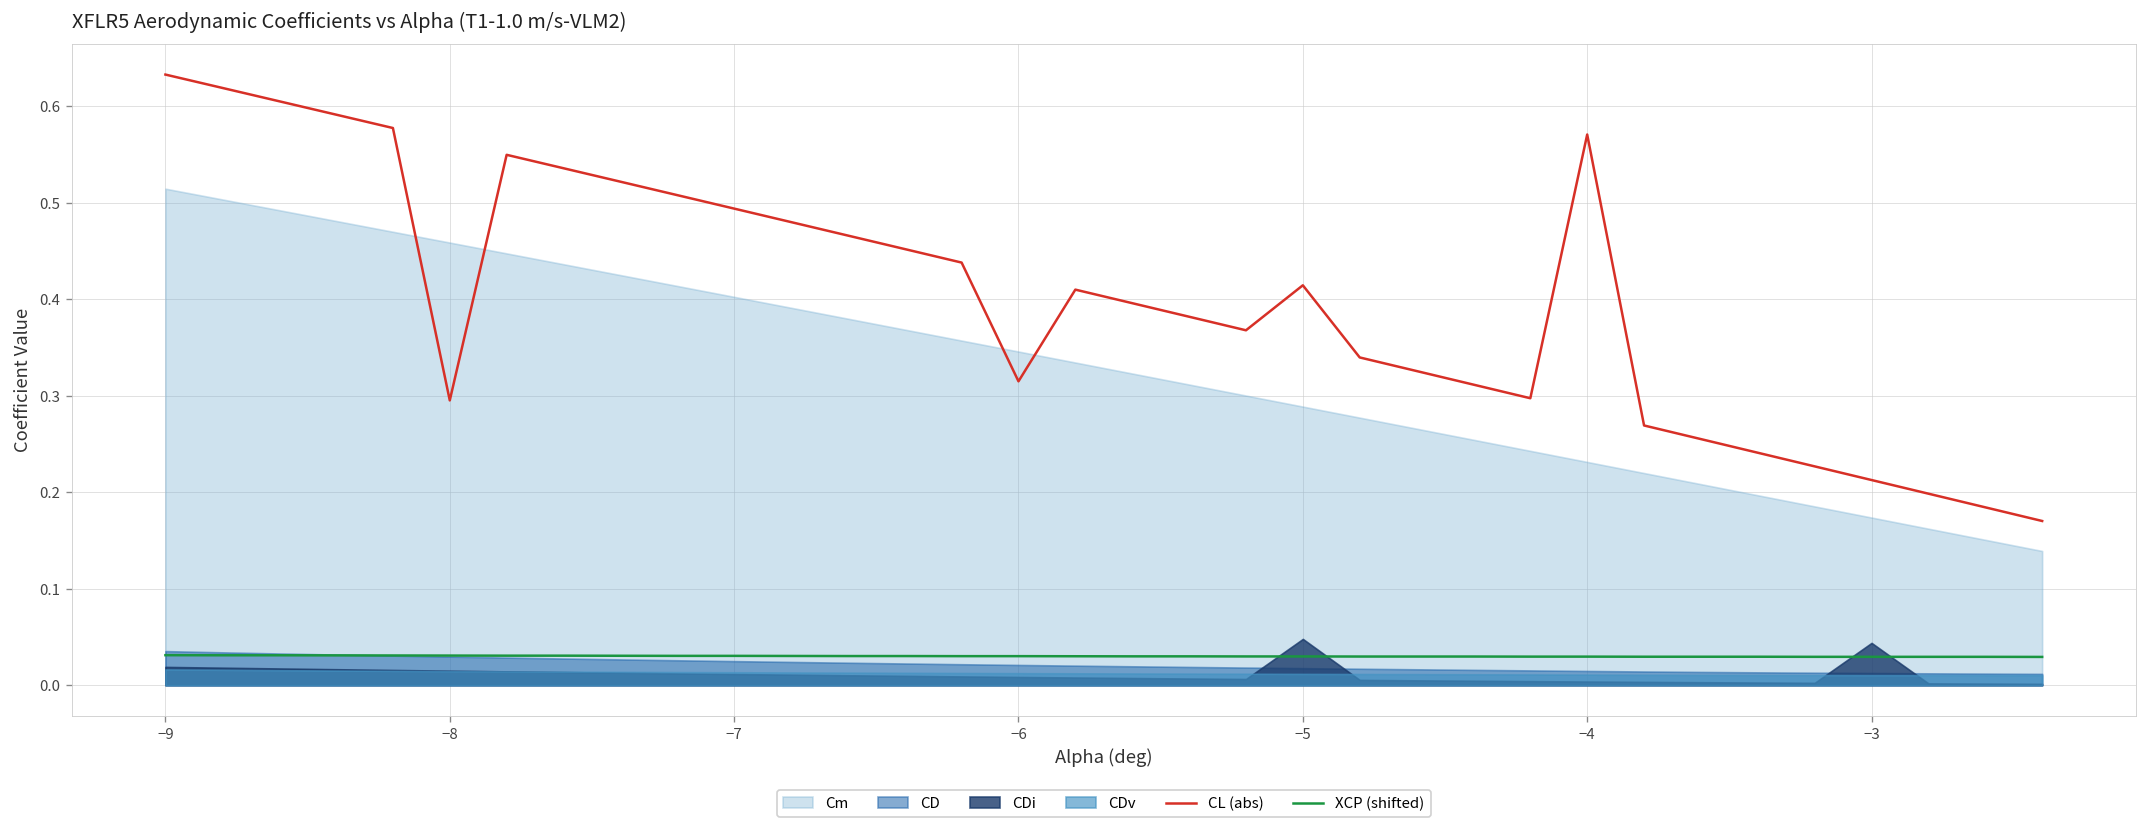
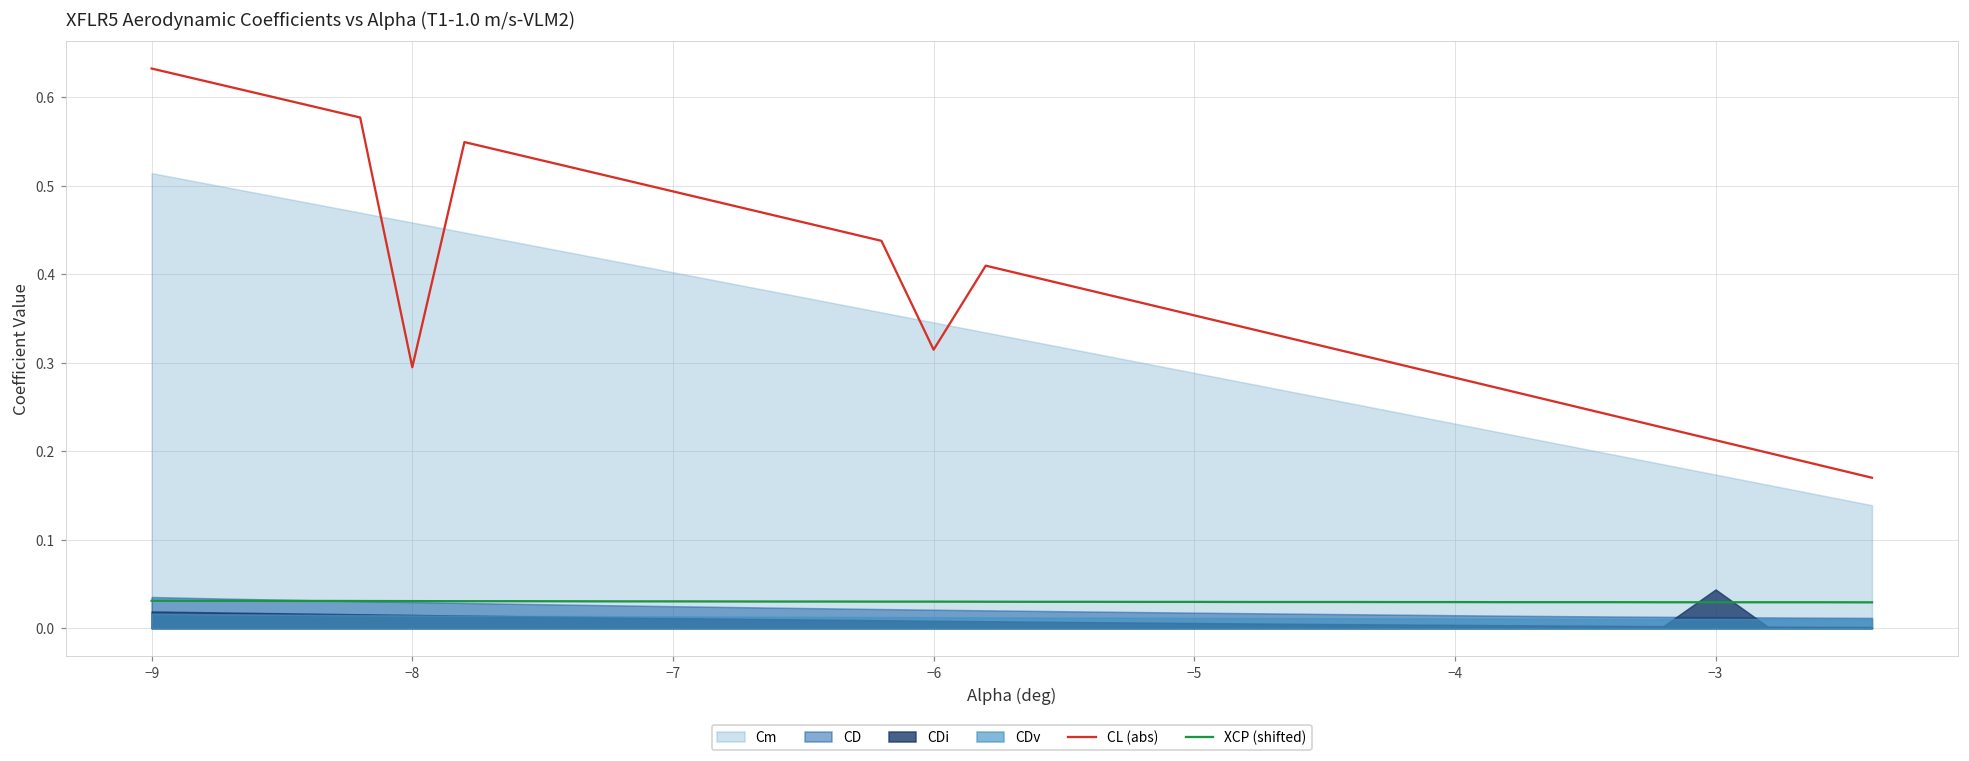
  {
    "CL (abs)": {
      "−9": 0.63,
      "−8": 0.30,
      "−7": 0.49,
      "−6": 0.31,
-     "−5": 0.41,
-     "−4": 0.57,
+     "−5": 0.35,
+     "−4": 0.28,
      "−3": 0.21
    },
    "XCP (shifted)": {
      "−9": 0.03,
      "−7": 0.03,
      "−6": 0.03,
      "−5": 0.03,
      "−4": 0.03,
      "−3": 0.03
    },
    "CDi": {
      "−6": 0.01,
-     "−5": 0.05,
+     "−5": 0.01,
      "−4": 0.00,
      "−3": 0.04
    }
  }
